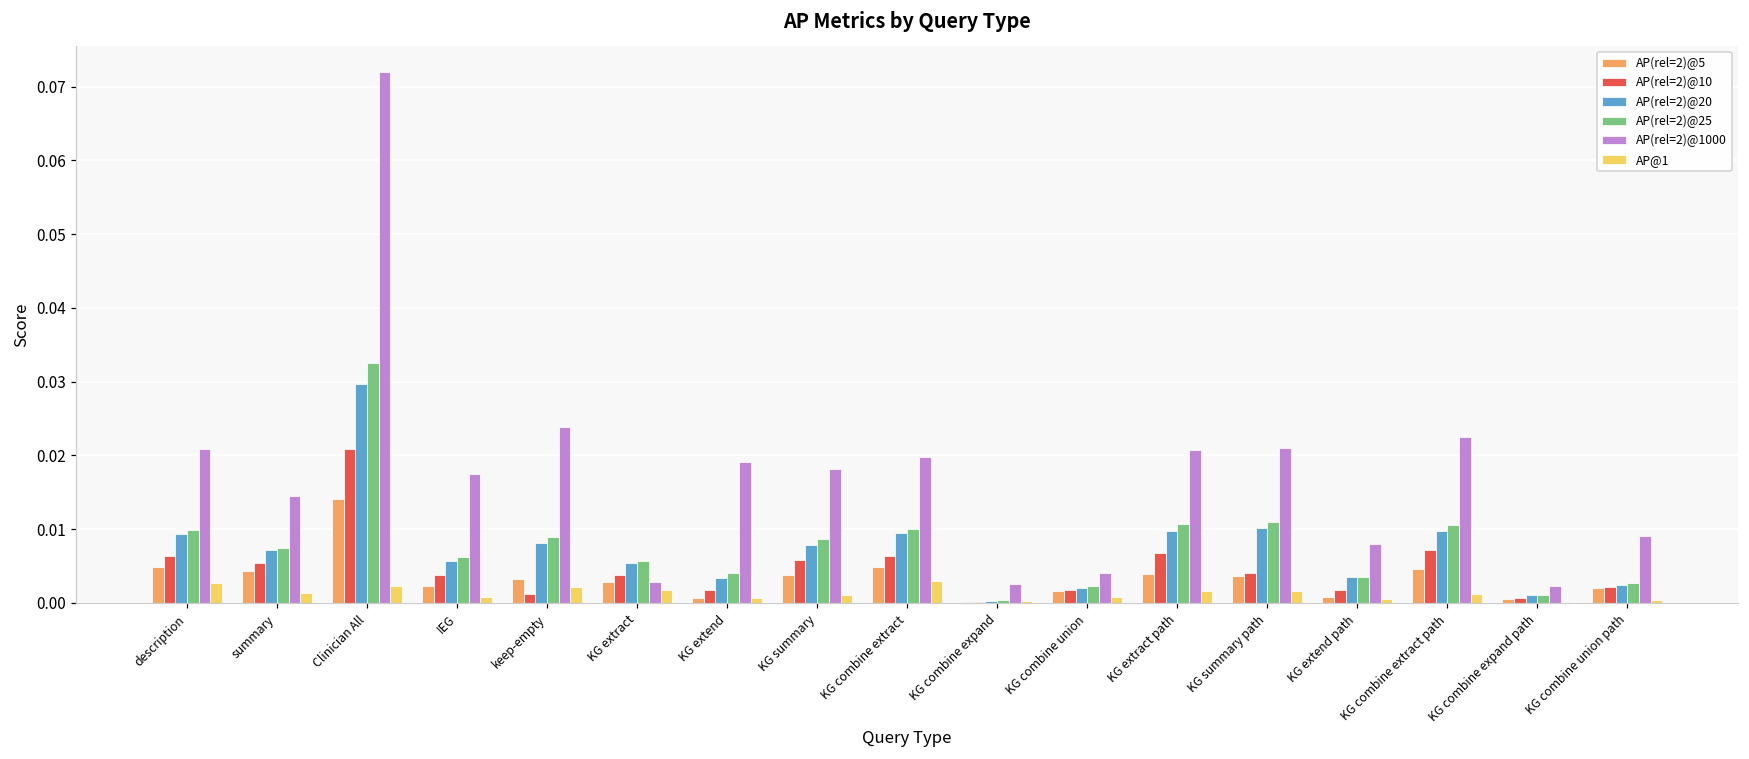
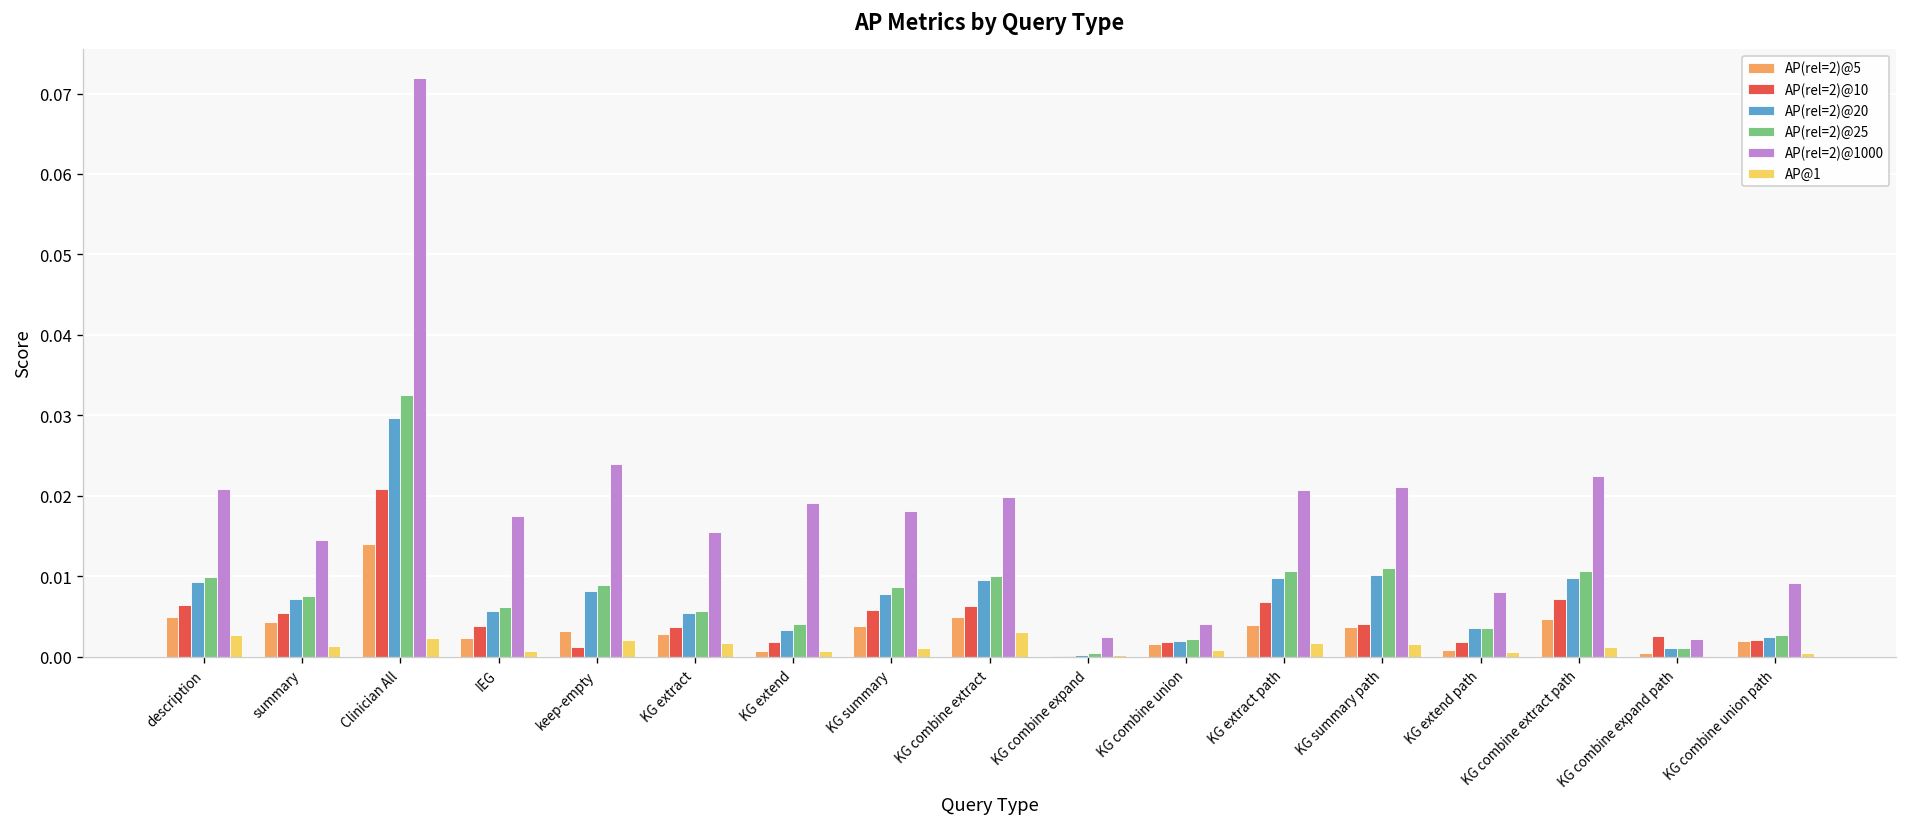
  {
    "AP(rel=2)@10": {
      "description": 0.006,
      "summary": 0.005,
      "Clinician All": 0.021,
      "IEG": 0.004,
      "keep-empty": 0.001,
      "KG extract": 0.004,
      "KG extend": 0.002,
      "KG summary": 0.006,
      "KG combine extract": 0.006,
      "KG combine union": 0.002,
      "KG extract path": 0.007,
      "KG summary path": 0.004,
      "KG extend path": 0.002,
      "KG combine extract path": 0.007,
-     "KG combine expand path": 0.001,
+     "KG combine expand path": 0.003,
      "KG combine union path": 0.002
    },
    "AP(rel=2)@20": {
      "description": 0.009,
      "summary": 0.007,
      "Clinician All": 0.030,
      "IEG": 0.006,
      "keep-empty": 0.008,
      "KG extract": 0.005,
      "KG extend": 0.003,
      "KG summary": 0.008,
      "KG combine extract": 0.009,
      "KG combine union": 0.002,
      "KG extract path": 0.010,
      "KG summary path": 0.010,
      "KG extend path": 0.004,
      "KG combine extract path": 0.010,
      "KG combine expand path": 0.001,
      "KG combine union path": 0.002
    },
    "AP(rel=2)@25": {
      "description": 0.010,
      "summary": 0.007,
      "Clinician All": 0.032,
      "IEG": 0.006,
      "keep-empty": 0.009,
      "KG extract": 0.006,
      "KG extend": 0.004,
      "KG summary": 0.009,
      "KG combine extract": 0.010,
      "KG combine expand": 0.000,
      "KG combine union": 0.002,
      "KG extract path": 0.011,
      "KG summary path": 0.011,
      "KG extend path": 0.004,
      "KG combine extract path": 0.011,
      "KG combine expand path": 0.001,
      "KG combine union path": 0.003
    },
    "AP(rel=2)@1000": {
      "description": 0.021,
      "summary": 0.014,
      "Clinician All": 0.072,
      "IEG": 0.017,
      "keep-empty": 0.024,
-     "KG extract": 0.003,
+     "KG extract": 0.016,
      "KG extend": 0.019,
      "KG summary": 0.018,
      "KG combine extract": 0.020,
      "KG combine expand": 0.003,
      "KG combine union": 0.004,
      "KG extract path": 0.021,
      "KG summary path": 0.021,
      "KG extend path": 0.008,
      "KG combine extract path": 0.022,
      "KG combine expand path": 0.002,
      "KG combine union path": 0.009
    }
  }
